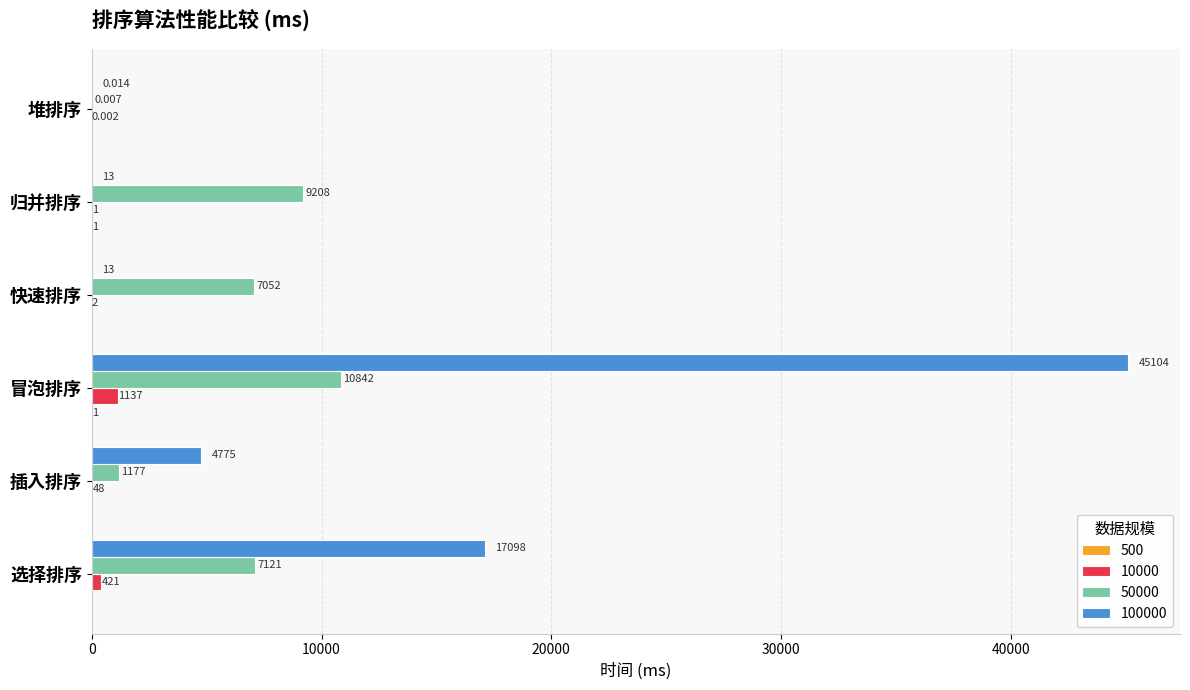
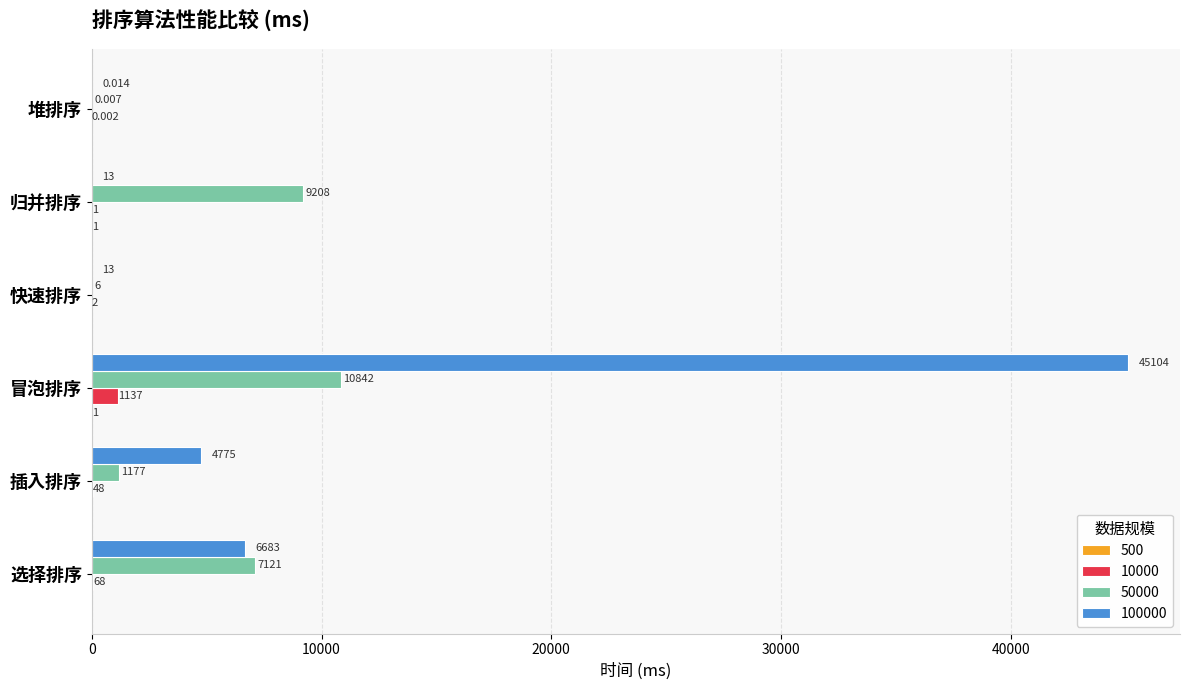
  {
    "500": {
      "归并排序": 1,
      "冒泡排序": 1
    },
    "10000": {
      "堆排序": 0.002,
      "归并排序": 1,
      "快速排序": 2,
      "冒泡排序": 1137,
      "插入排序": 48,
-     "选择排序": 421
+     "选择排序": 68
    },
    "50000": {
      "堆排序": 0.007,
      "归并排序": 9208,
-     "快速排序": 7052,
+     "快速排序": 6,
      "冒泡排序": 10842,
      "插入排序": 1177,
      "选择排序": 7121
    },
    "100000": {
      "堆排序": 0.014,
      "归并排序": 13,
      "快速排序": 13,
      "冒泡排序": 45104,
      "插入排序": 4775,
-     "选择排序": 17098
+     "选择排序": 6683
    }
  }
